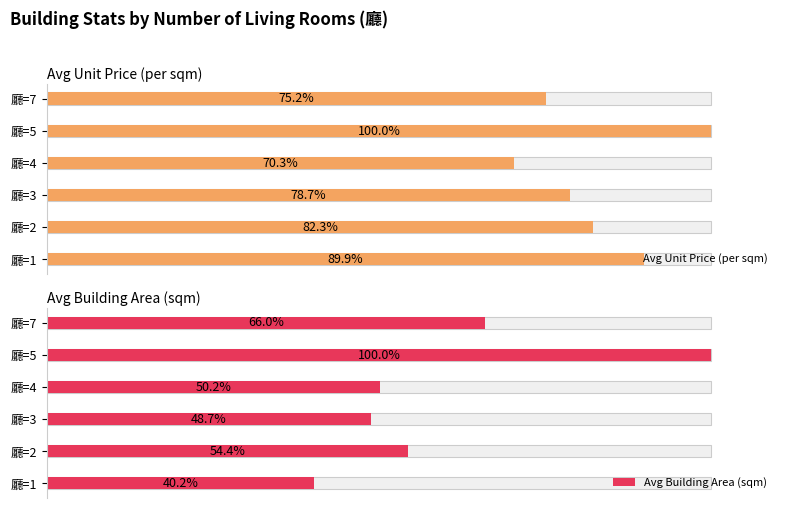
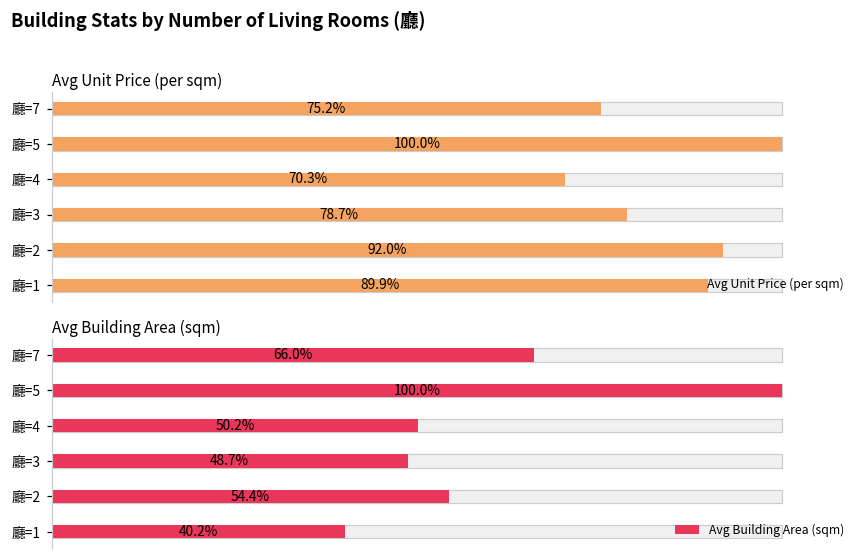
  {
    "Avg Unit Price (per sqm)": {
      "Avg Unit Price (per sqm)": {
        "廳=5": "100.0%",
-       "廳=2": "82.3%"
+       "廳=2": "92.0%"
      }
    },
    "Avg Building Area (sqm)": {
      "Avg Building Area (sqm)": {
        "廳=5": "100.0%"
      }
    }
  }
